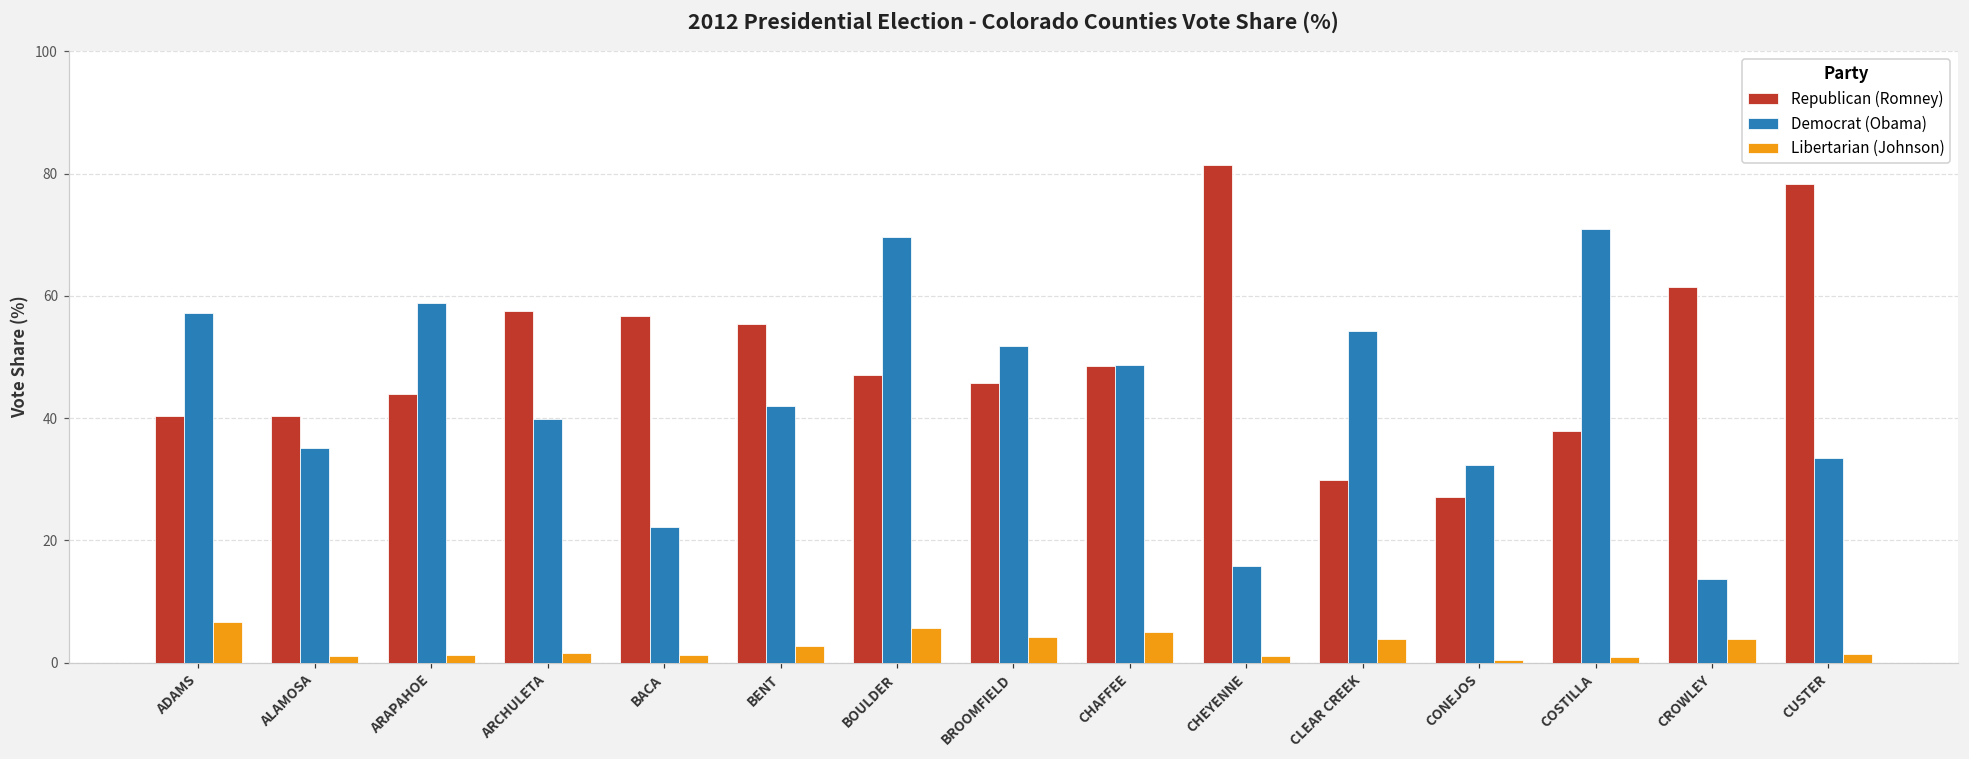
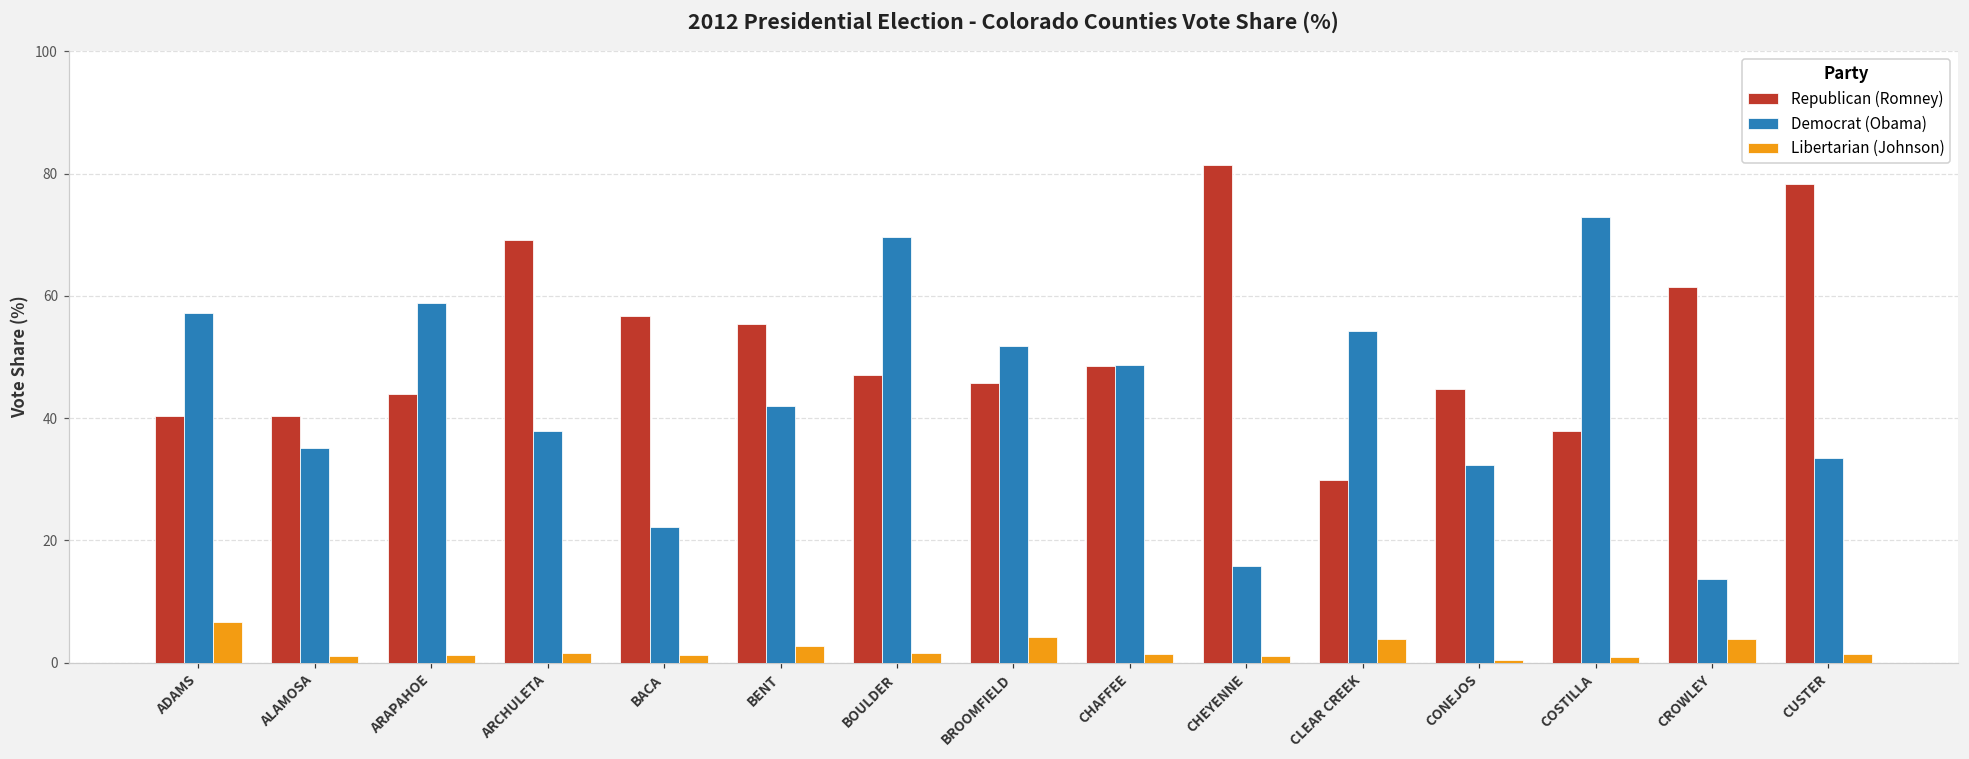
  {
    "Republican (Romney)": {
      "ADAMS": 40,
      "ALAMOSA": 40,
      "ARAPAHOE": 44,
-     "ARCHULETA": 58,
+     "ARCHULETA": 69,
      "BACA": 57,
      "BENT": 55,
      "BOULDER": 47,
      "BROOMFIELD": 46,
      "CHAFFEE": 48,
      "CHEYENNE": 81,
      "CLEAR CREEK": 30,
-     "CONEJOS": 27,
+     "CONEJOS": 45,
      "COSTILLA": 38,
      "CROWLEY": 62,
      "CUSTER": 78
    },
    "Democrat (Obama)": {
      "ADAMS": 57,
      "ALAMOSA": 35,
      "ARAPAHOE": 59,
-     "ARCHULETA": 40,
+     "ARCHULETA": 38,
      "BACA": 22,
      "BENT": 42,
      "BOULDER": 70,
      "BROOMFIELD": 52,
      "CHAFFEE": 49,
      "CHEYENNE": 16,
      "CLEAR CREEK": 54,
      "CONEJOS": 32,
-     "COSTILLA": 71,
+     "COSTILLA": 73,
      "CROWLEY": 14,
      "CUSTER": 33
    },
    "Libertarian (Johnson)": {
      "ADAMS": 7,
      "ALAMOSA": 1,
      "ARAPAHOE": 1,
      "ARCHULETA": 2,
      "BACA": 1,
      "BENT": 3,
-     "BOULDER": 6,
+     "BOULDER": 2,
      "BROOMFIELD": 4,
-     "CHAFFEE": 5,
+     "CHAFFEE": 1,
      "CHEYENNE": 1,
      "CLEAR CREEK": 4,
      "COSTILLA": 1,
      "CROWLEY": 4,
      "CUSTER": 1
    }
  }
